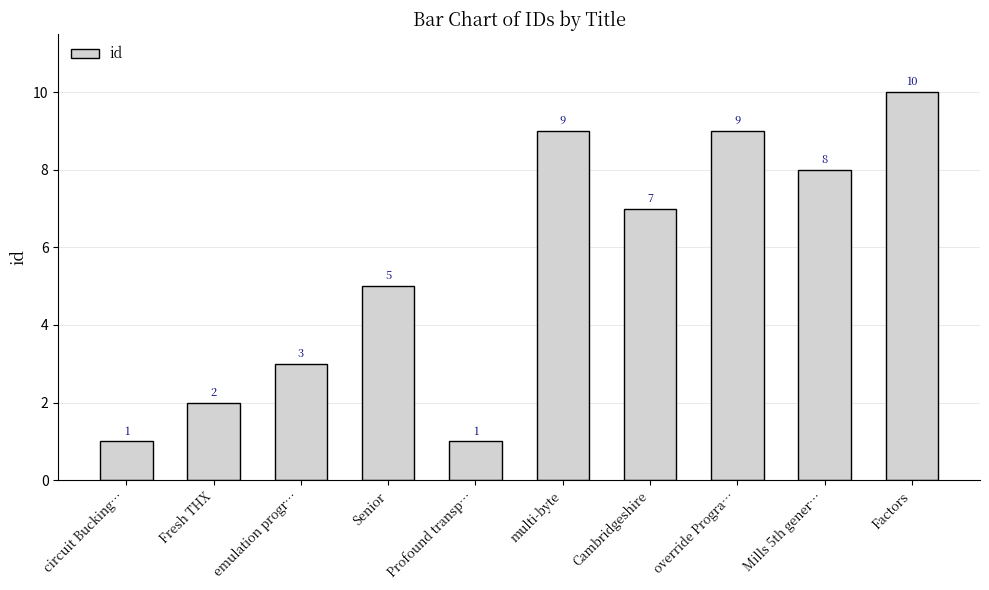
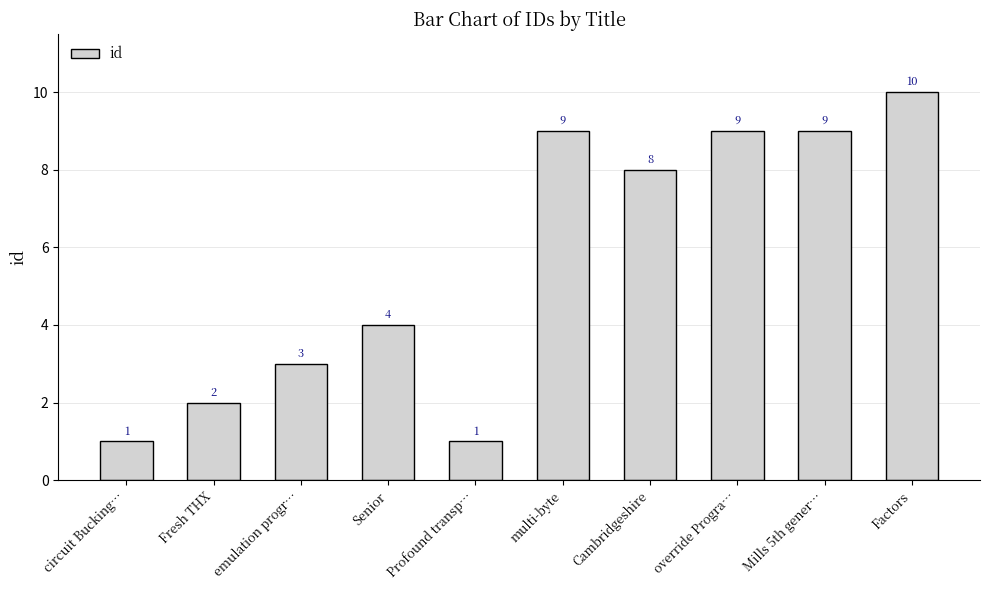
  {
    "circuit Bucking…": 1,
    "Fresh THX": 2,
    "emulation progr…": 3,
-   "Senior": 5,
+   "Senior": 4,
    "Profound transp…": 1,
    "multi-byte": 9,
-   "Cambridgeshire": 7,
+   "Cambridgeshire": 8,
    "override Progra…": 9,
-   "Mills 5th gener…": 8,
+   "Mills 5th gener…": 9,
    "Factors": 10
  }
